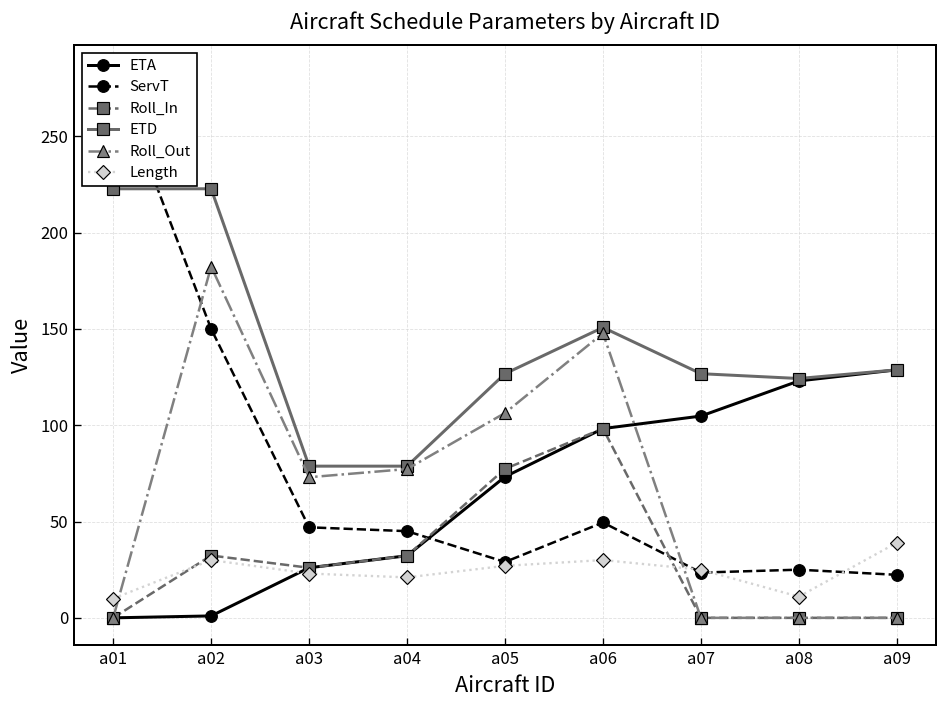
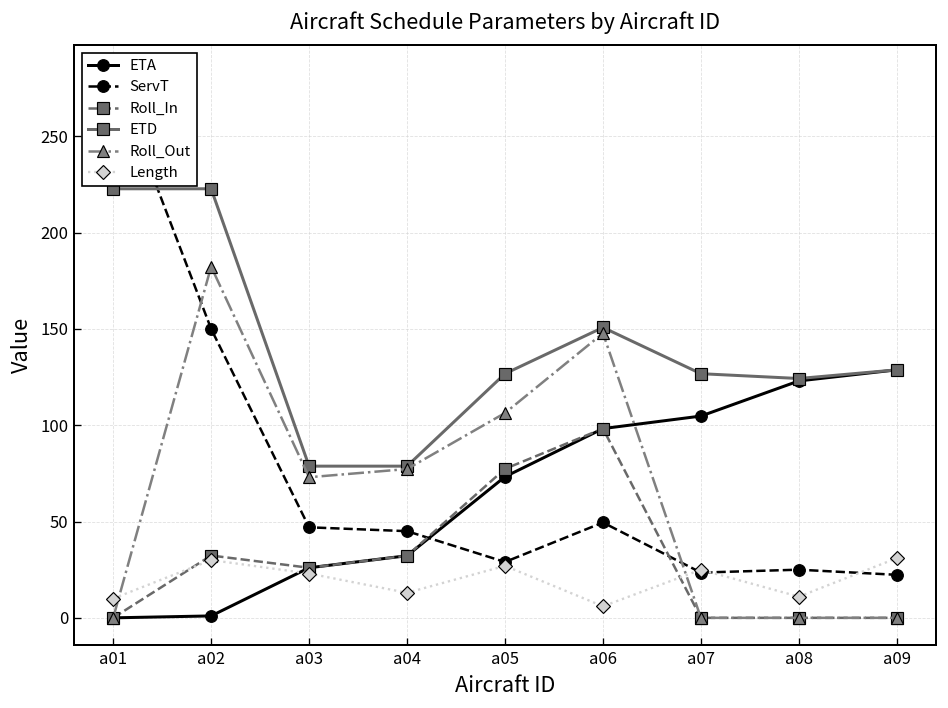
  {
    "Length": {
      "a01": 10,
      "a02": 30,
      "a03": 23,
-     "a04": 21,
+     "a04": 13,
      "a05": 27,
-     "a06": 30,
+     "a06": 6,
      "a08": 11,
-     "a09": 39
+     "a09": 31
    }
  }
